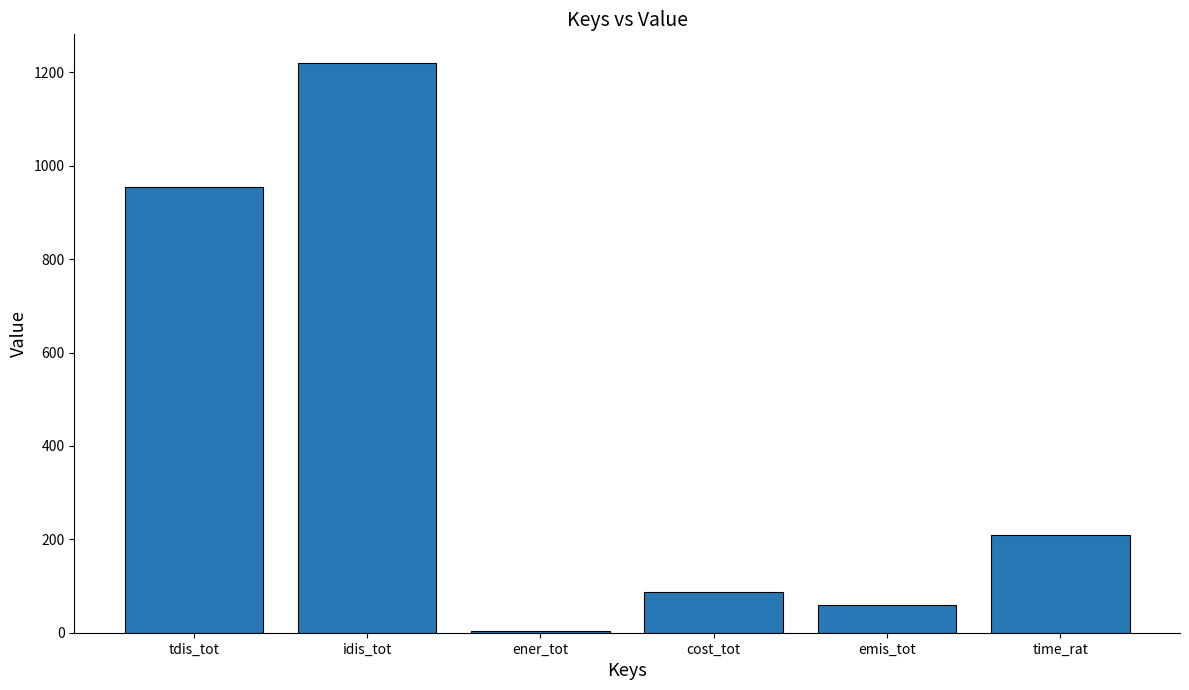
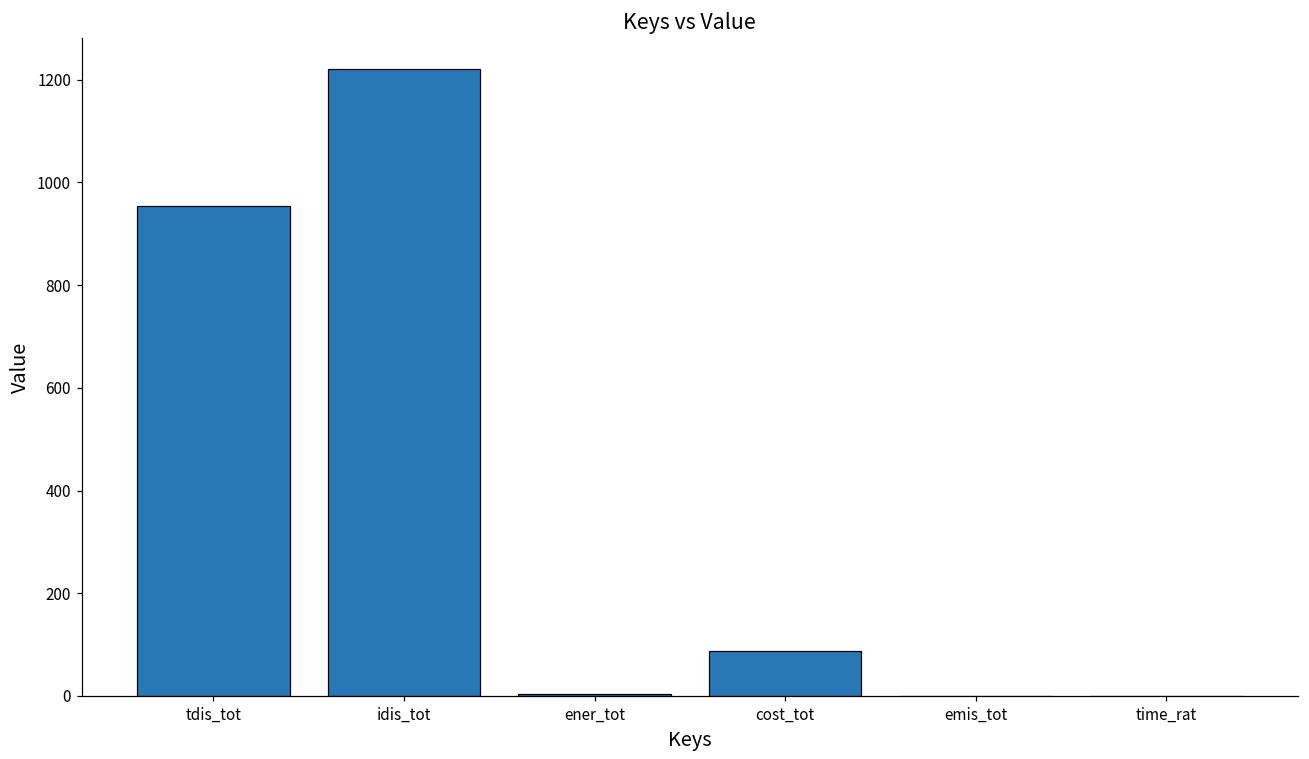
  {
    "tdis_tot": 950,
    "idis_tot": 1220,
    "cost_tot": 90,
-   "emis_tot": 60,
-   "time_rat": 210
+   "emis_tot": 0,
+   "time_rat": 0
  }
